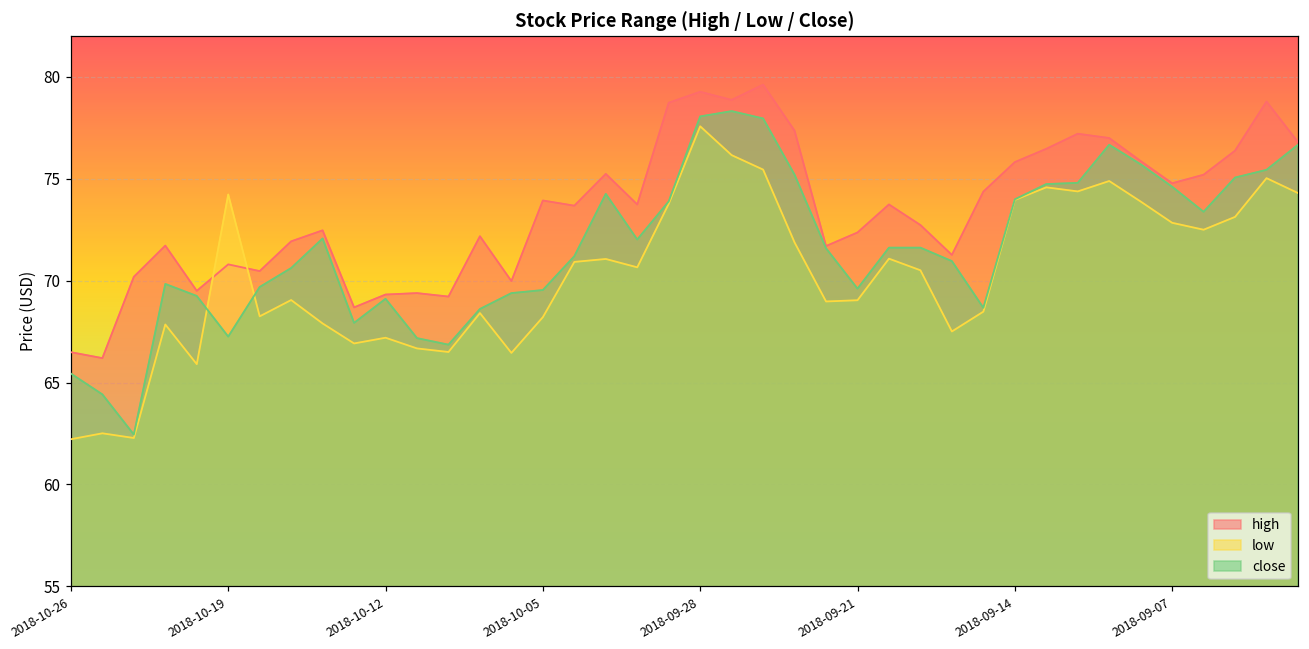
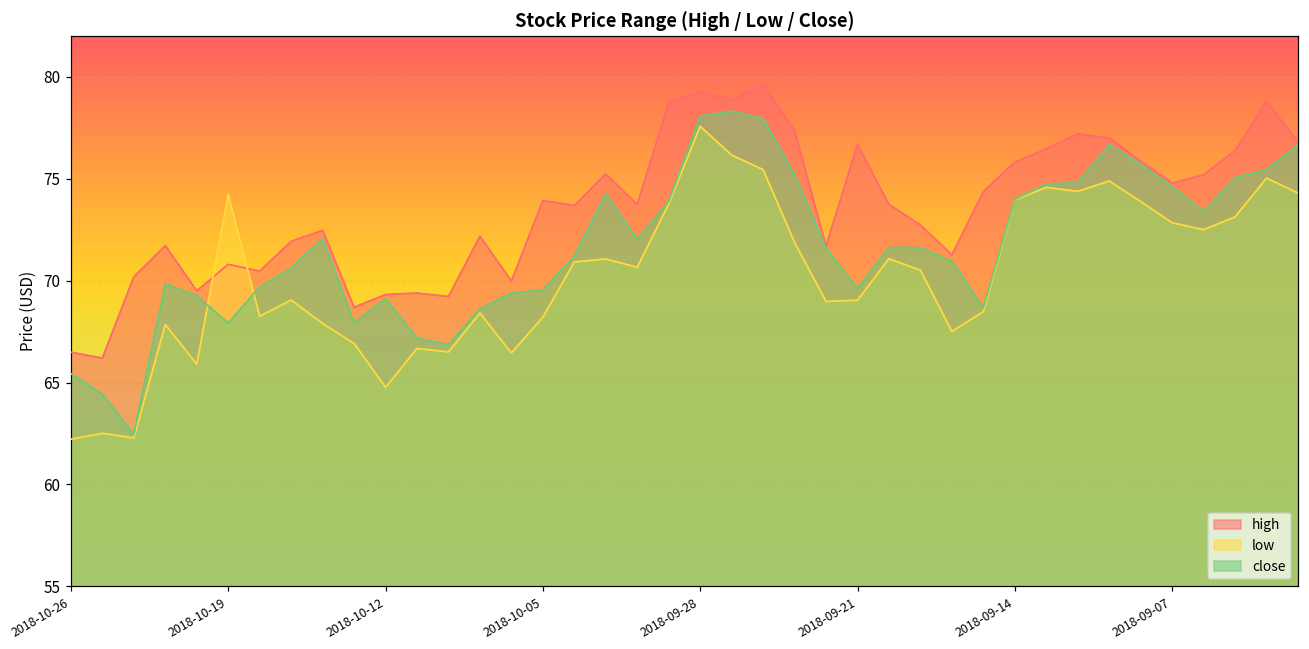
  {
    "high": {
      "2018-10-26": 66.5,
      "2018-10-19": 70.8,
      "2018-10-12": 69.3,
      "2018-10-05": 73.9,
      "2018-09-28": 79.3,
-     "2018-09-21": 72.4,
+     "2018-09-21": 76.7,
      "2018-09-14": 75.8,
      "2018-09-07": 74.8
    },
    "low": {
      "2018-10-26": 62.2,
      "2018-10-19": 74.2,
-     "2018-10-12": 67.2,
+     "2018-10-12": 64.8,
      "2018-10-05": 68.2,
      "2018-09-28": 77.6,
      "2018-09-21": 69.0,
      "2018-09-07": 72.8
    },
    "close": {
      "2018-10-26": 65.4,
-     "2018-10-19": 67.3,
+     "2018-10-19": 67.9,
      "2018-10-12": 69.1,
      "2018-10-05": 69.5,
      "2018-09-28": 78.1,
      "2018-09-21": 69.6,
      "2018-09-07": 74.6
    }
  }
